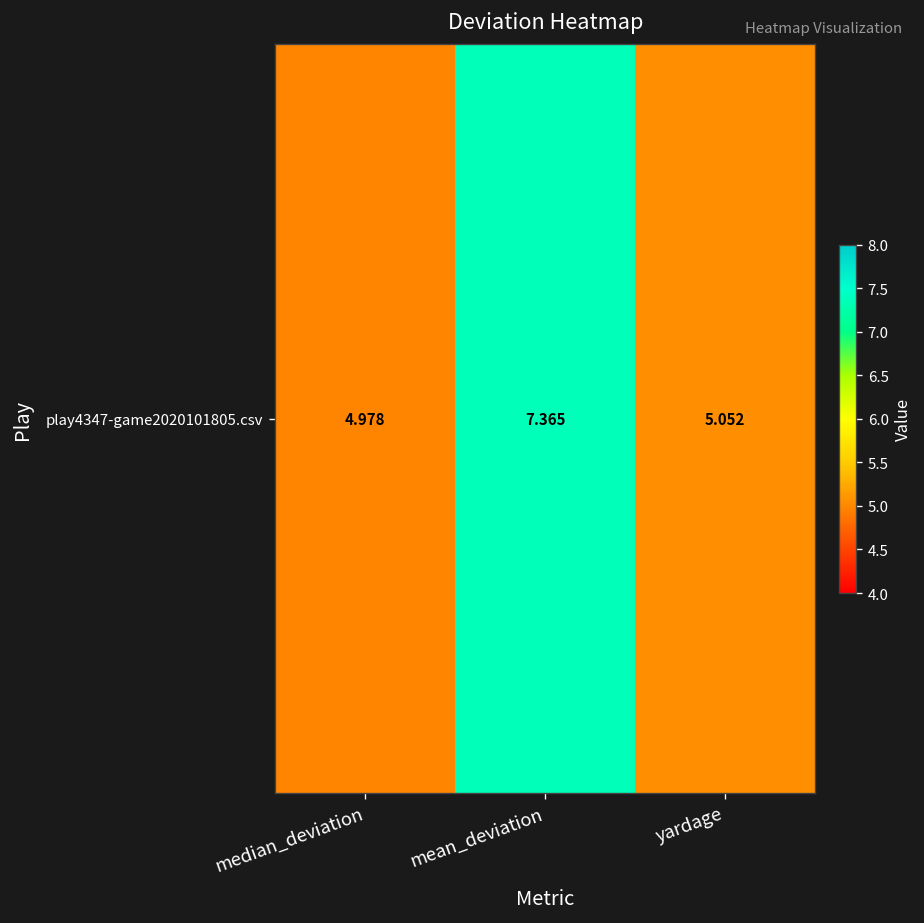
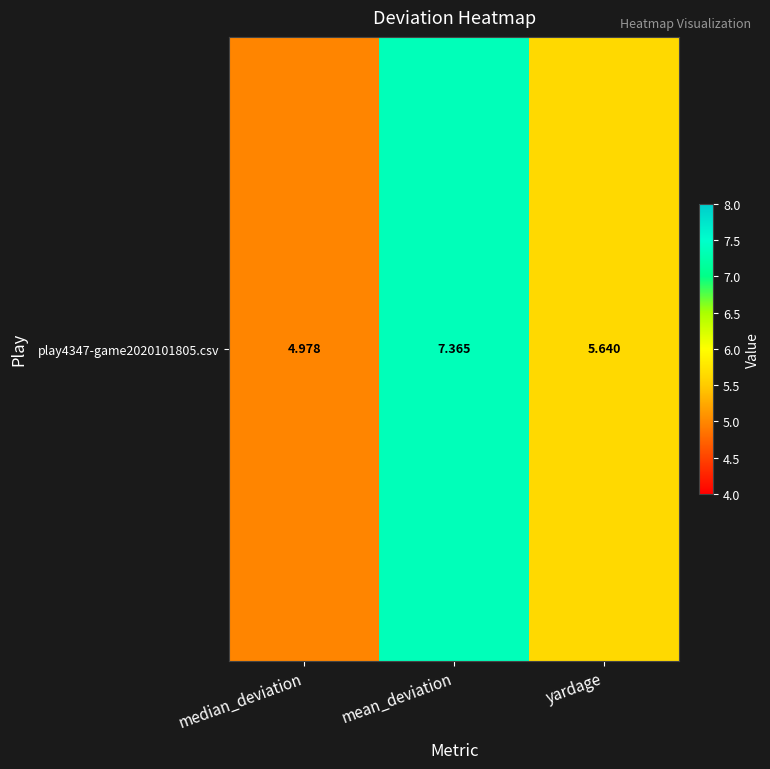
  {
    "play4347-game2020101805.csv": {
      "median_deviation": 4.978,
      "mean_deviation": 7.365,
-     "yardage": 5.052
+     "yardage": 5.640
    }
  }
